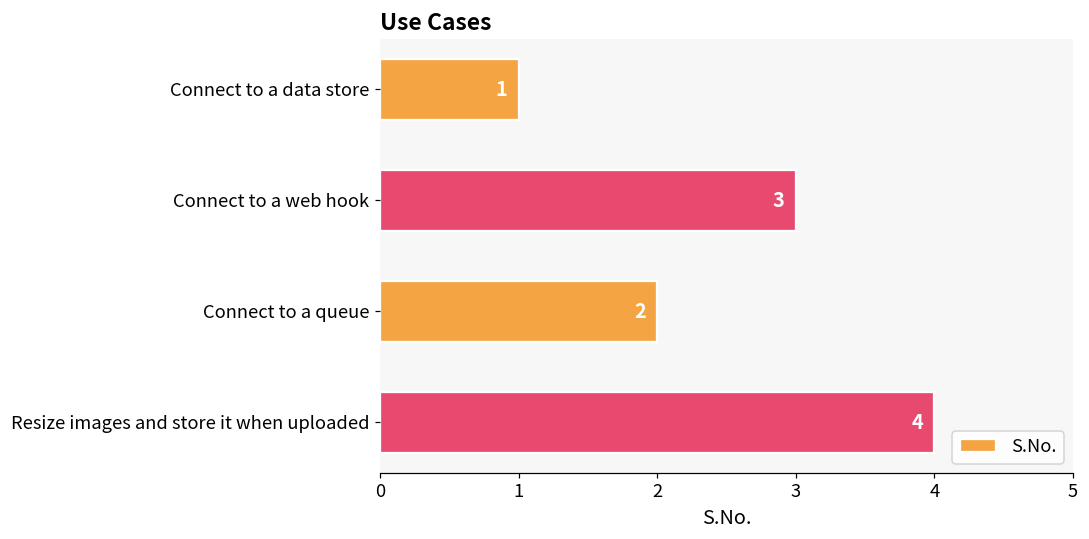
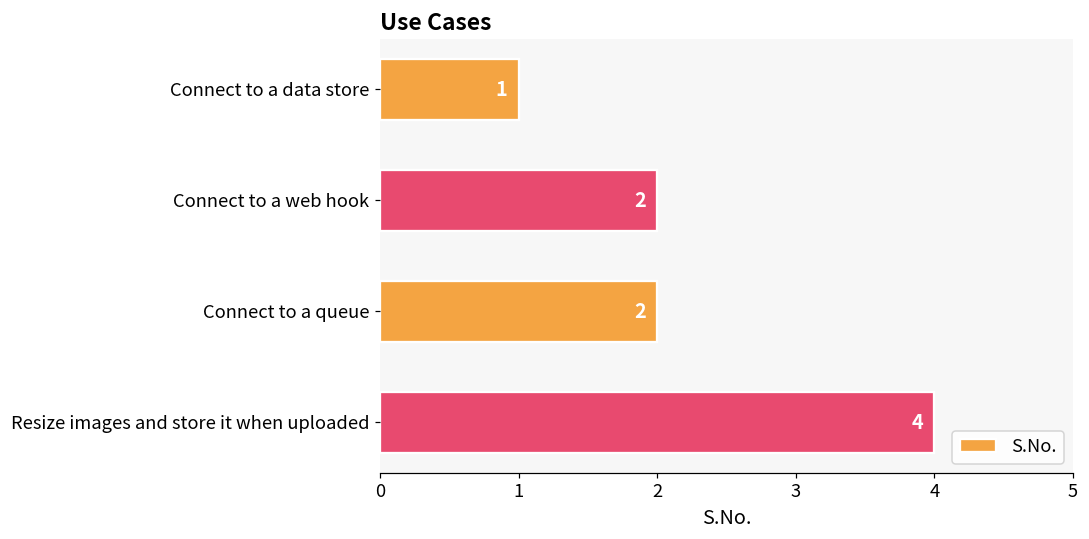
  {
    "Connect to a data store": 1,
-   "Connect to a web hook": 3,
+   "Connect to a web hook": 2,
    "Connect to a queue": 2,
    "Resize images and store it when uploaded": 4
  }
